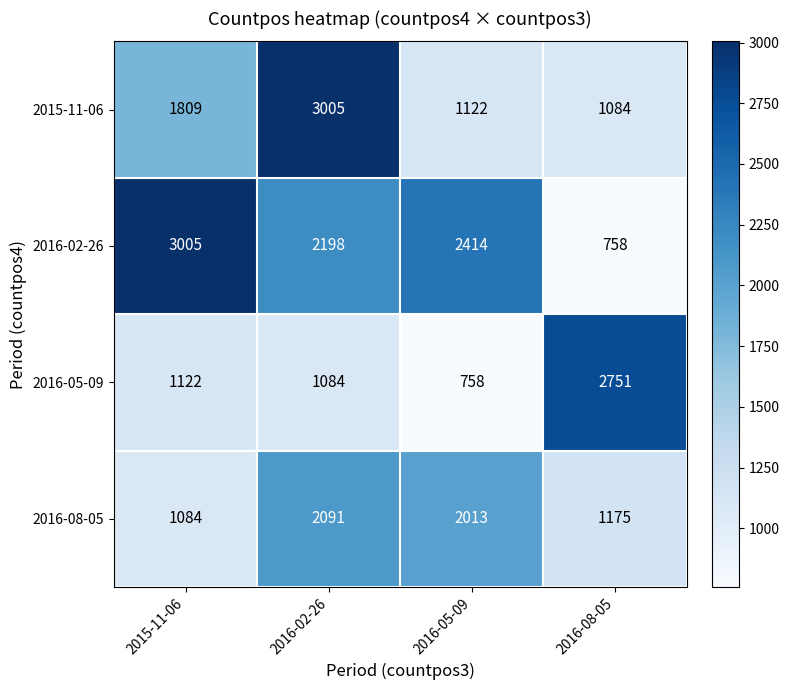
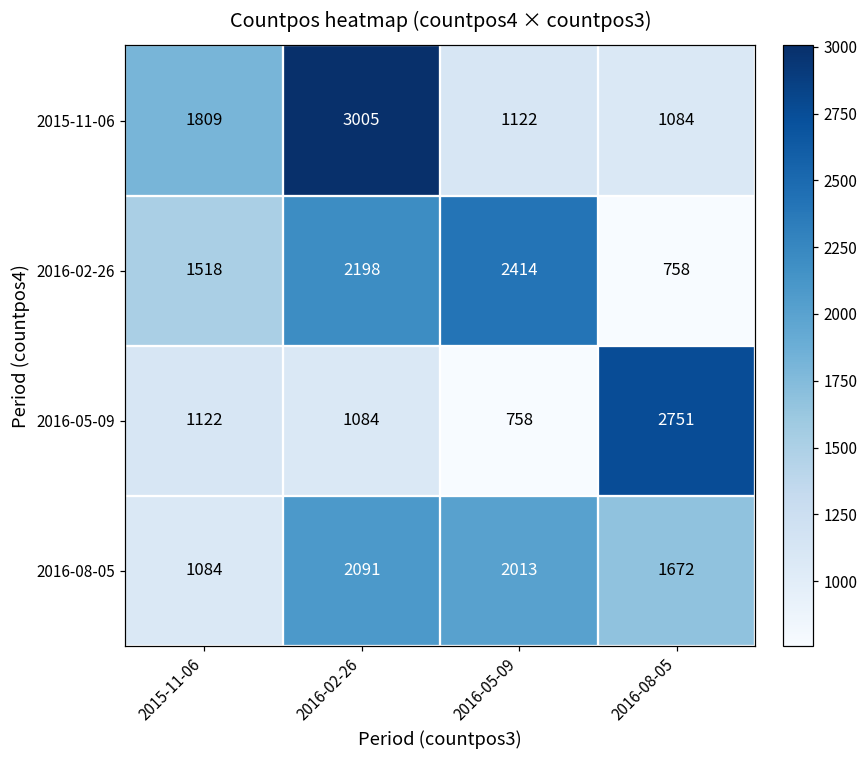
  {
    "2015-11-06": {
      "2015-11-06": 1809,
      "2016-02-26": 3005,
      "2016-05-09": 1122,
      "2016-08-05": 1084
    },
    "2016-02-26": {
-     "2015-11-06": 3005,
+     "2015-11-06": 1518,
      "2016-02-26": 2198,
      "2016-05-09": 2414,
      "2016-08-05": 758
    },
    "2016-05-09": {
      "2015-11-06": 1122,
      "2016-02-26": 1084,
      "2016-05-09": 758,
      "2016-08-05": 2751
    },
    "2016-08-05": {
      "2015-11-06": 1084,
      "2016-02-26": 2091,
      "2016-05-09": 2013,
-     "2016-08-05": 1175
+     "2016-08-05": 1672
    }
  }
